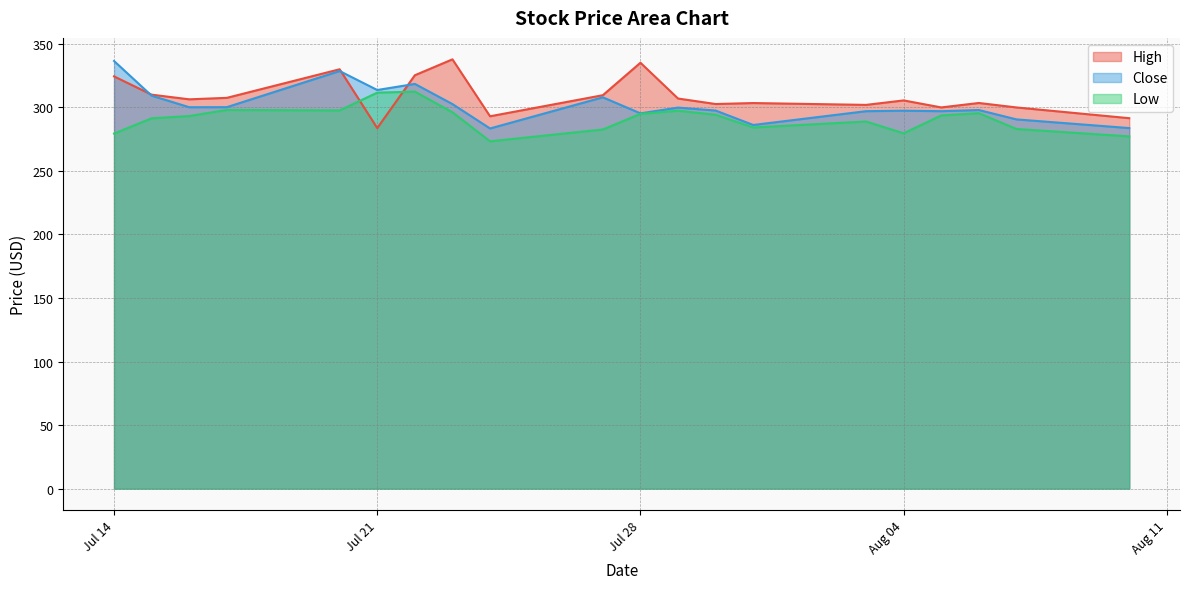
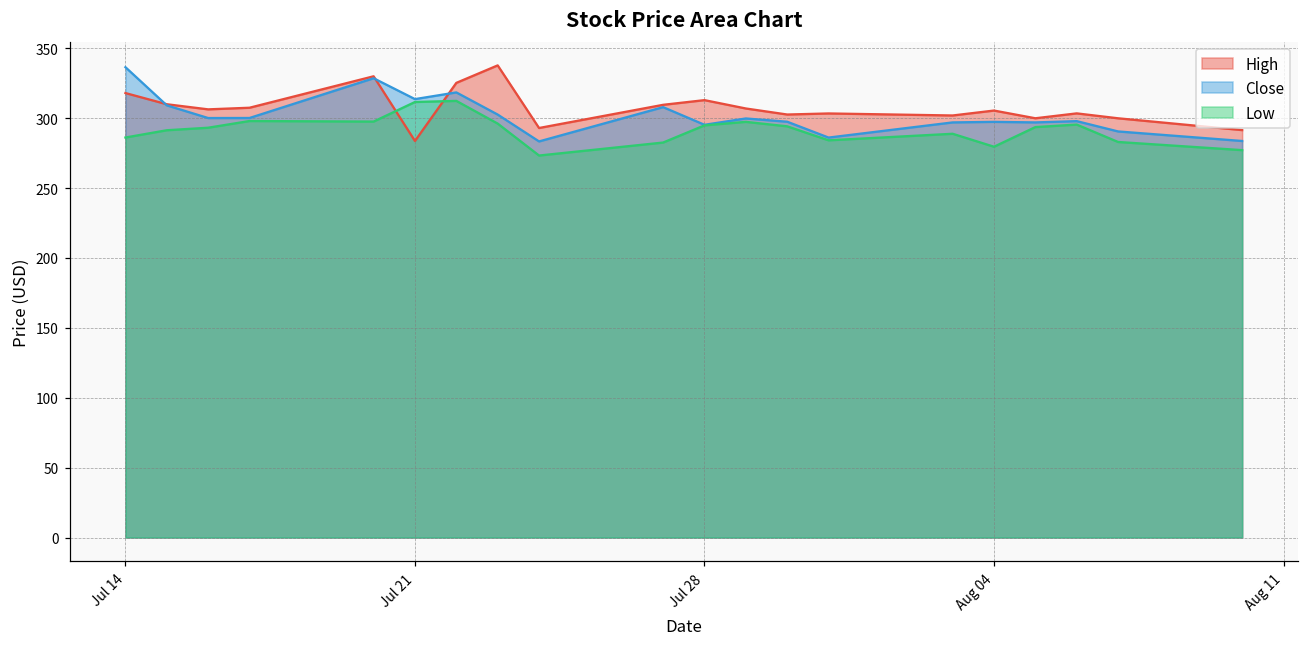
  {
    "High": {
-     "Jul 14": 324,
+     "Jul 14": 318,
      "Jul 21": 284,
-     "Jul 28": 335,
+     "Jul 28": 313,
      "Aug 04": 305
    },
    "Close": {
      "Jul 14": 337,
      "Jul 21": 314,
      "Aug 04": 297
    },
    "Low": {
-     "Jul 14": 279,
+     "Jul 14": 286,
      "Jul 21": 312,
      "Aug 04": 280
    }
  }
